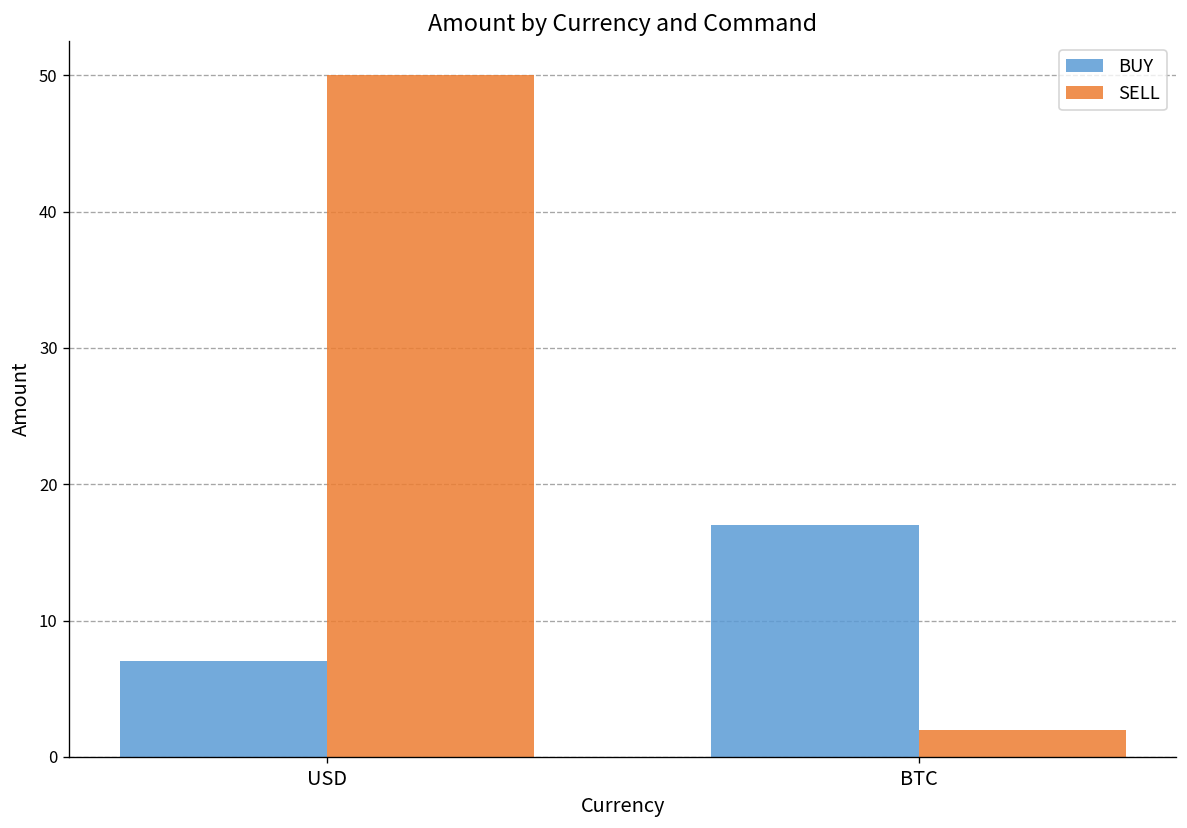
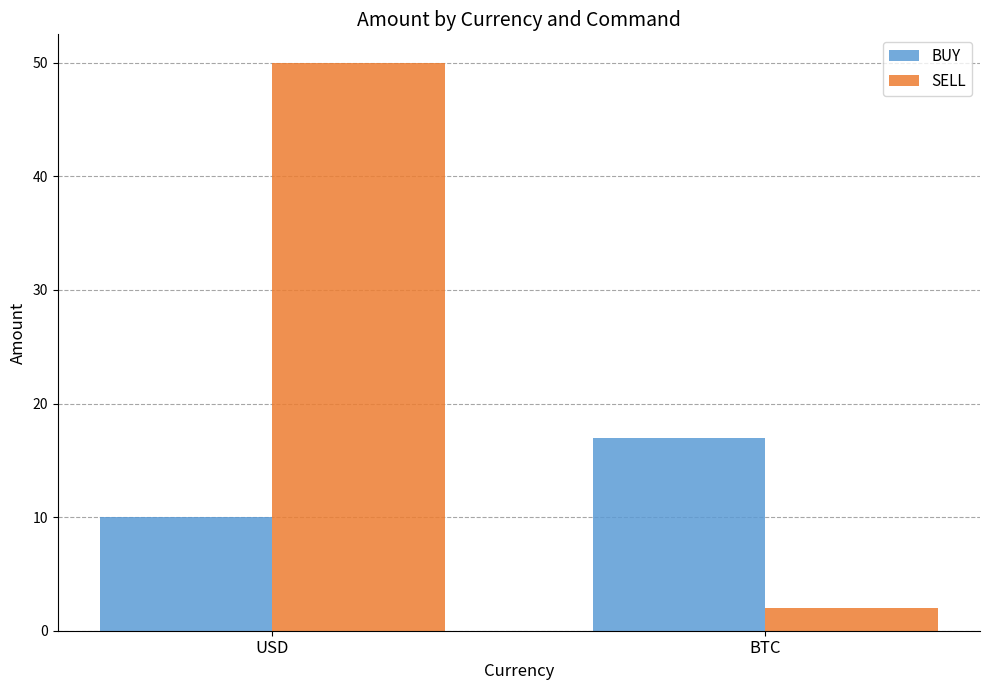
  {
    "BUY": {
-     "USD": 7,
+     "USD": 10,
      "BTC": 17
    },
    "SELL": {
      "USD": 50,
      "BTC": 2
    }
  }
